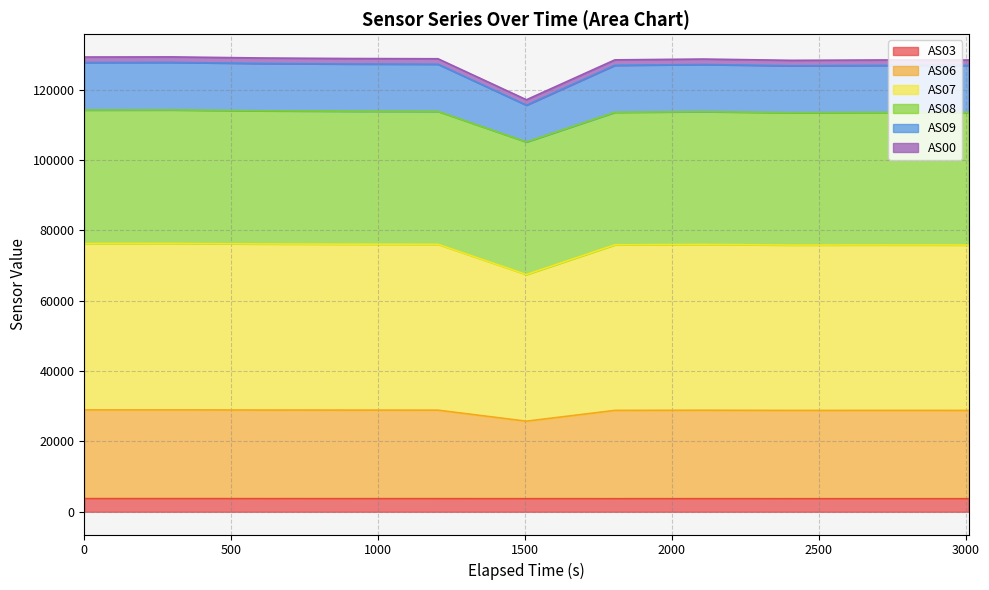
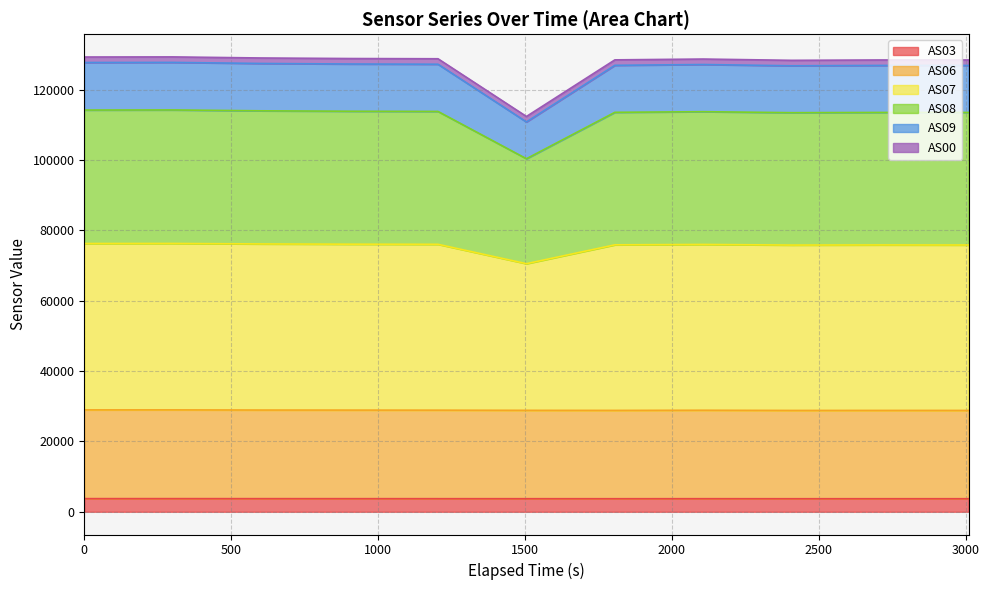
  {
    "AS03": {
      "0": 4000,
      "1500": 4000
    },
    "AS06": {
      "0": 25000,
-     "1500": 22000
+     "1500": 25000
    },
    "AS07": {
      "0": 47000,
      "1500": 42000
    },
    "AS08": {
      "0": 38000,
-     "1500": 38000
+     "1500": 30000
    },
    "AS09": {
      "0": 14000,
      "1500": 10000
    },
    "AS00": {
      "0": 2000,
      "1500": 2000
    }
  }
